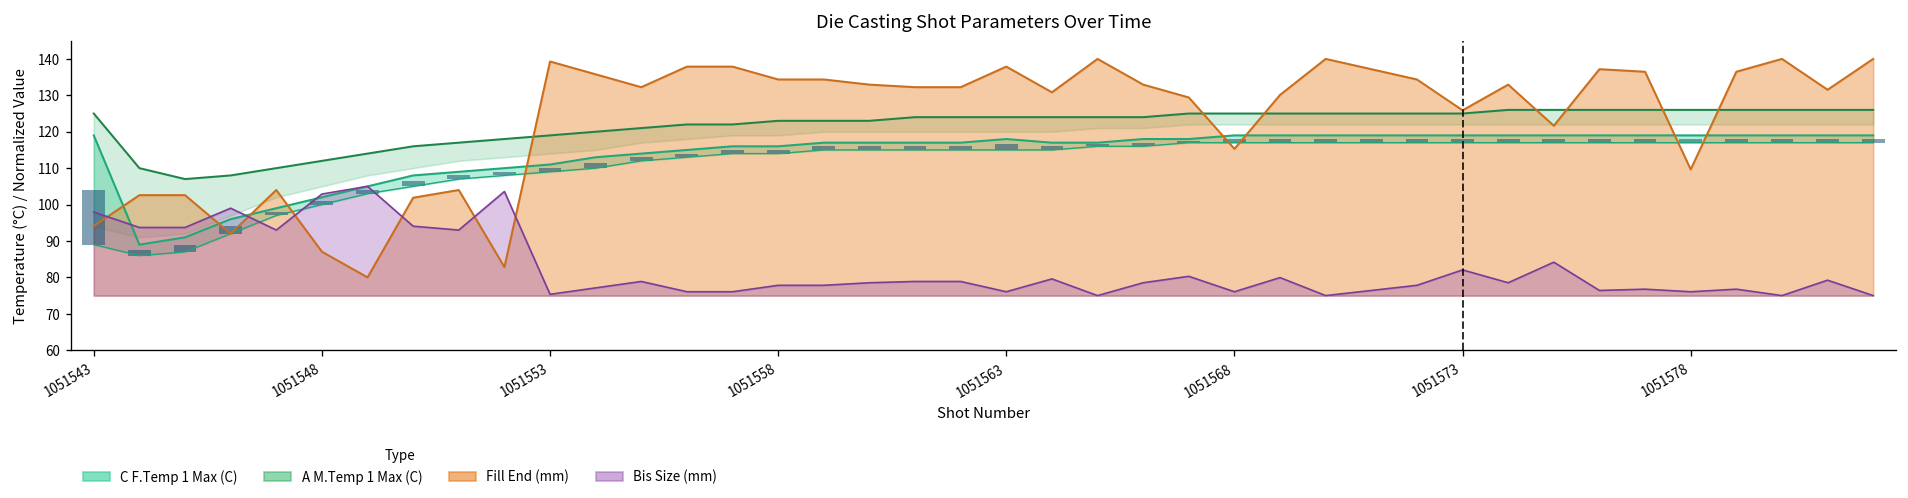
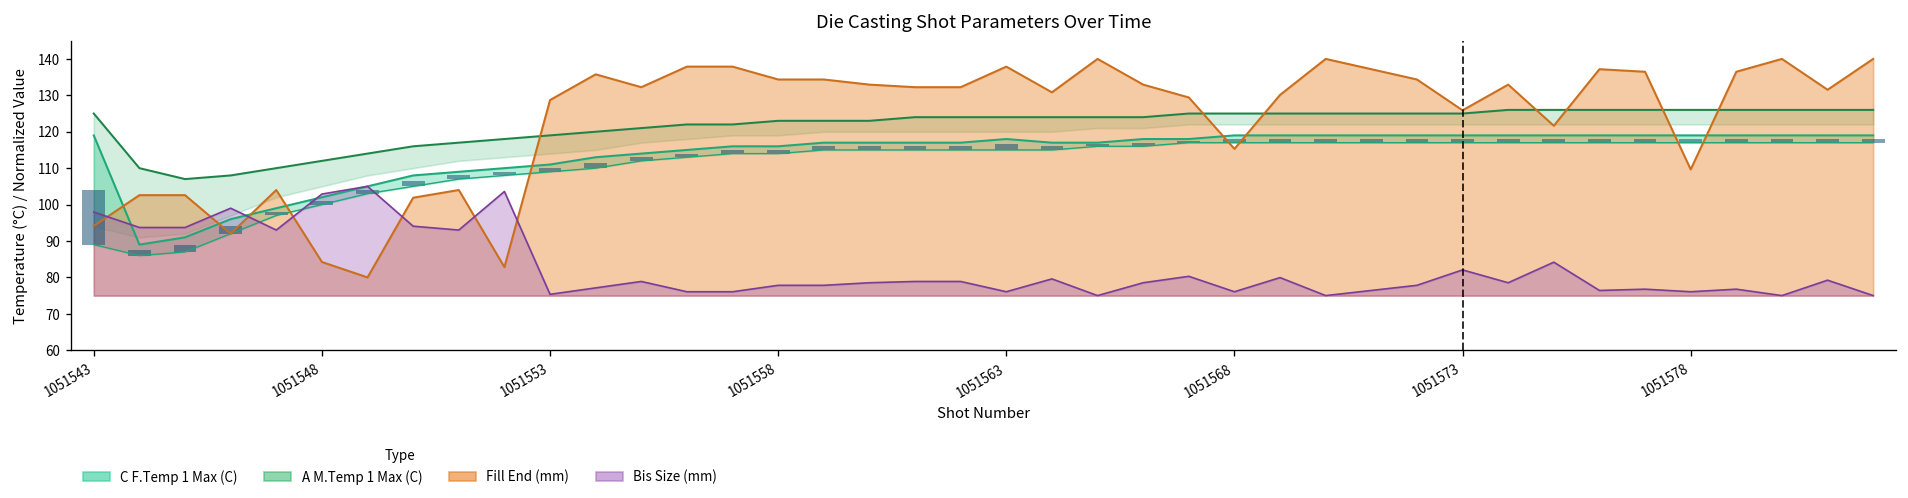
  {
    "Fill End (mm)": {
      "1051543": 94,
-     "1051548": 87,
-     "1051553": 139,
+     "1051548": 84,
+     "1051553": 129,
      "1051558": 134,
      "1051563": 138,
      "1051568": 115,
      "1051573": 126,
      "1051578": 110
    },
    "Bis Size (mm)": {
      "1051543": 98,
      "1051548": 103,
      "1051553": 75,
      "1051558": 78,
      "1051563": 76,
      "1051568": 76,
      "1051573": 82,
      "1051578": 76
    }
  }
